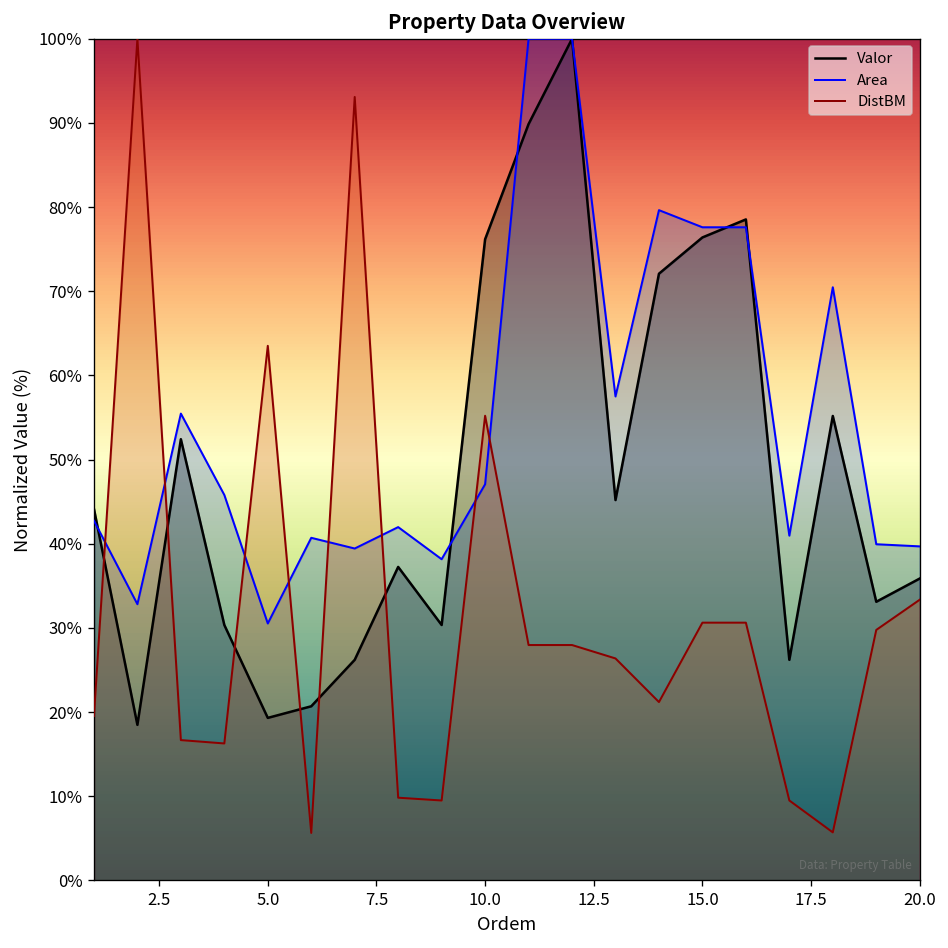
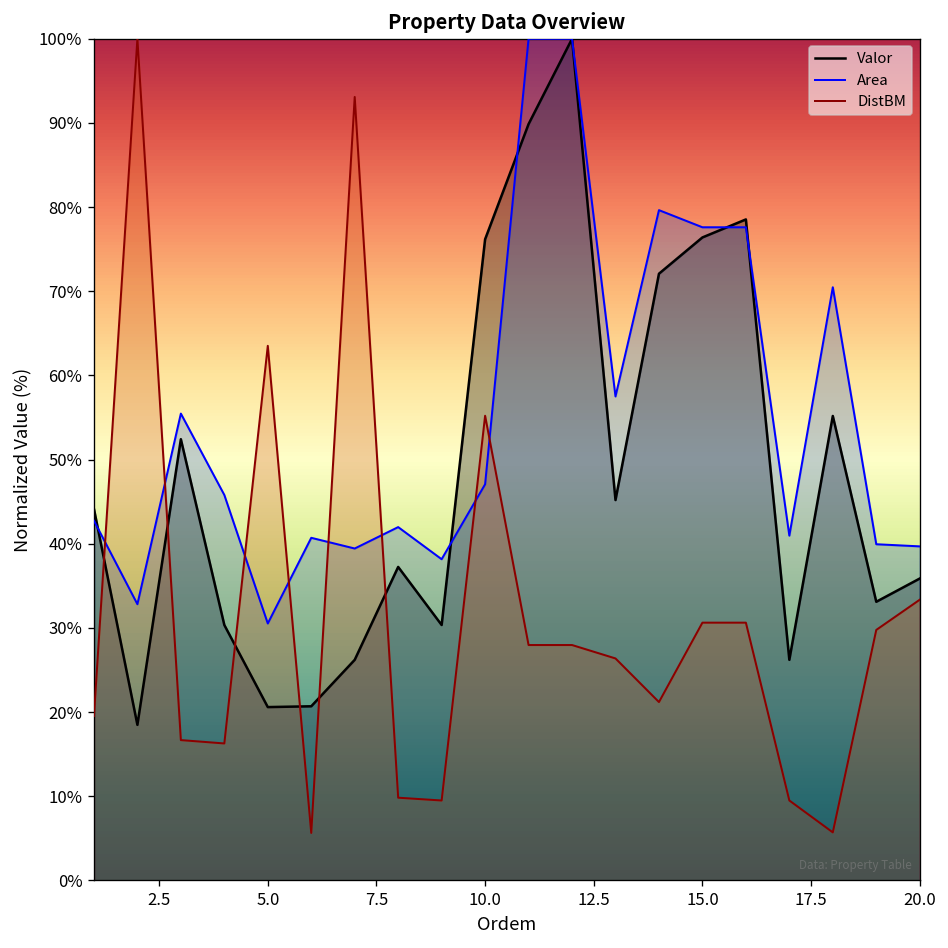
  {
    "Valor": {
-     "5.0": "19%",
+     "5.0": "21%",
      "10.0": "76%",
      "15.0": "76%",
      "20.0": "36%"
    }
  }
